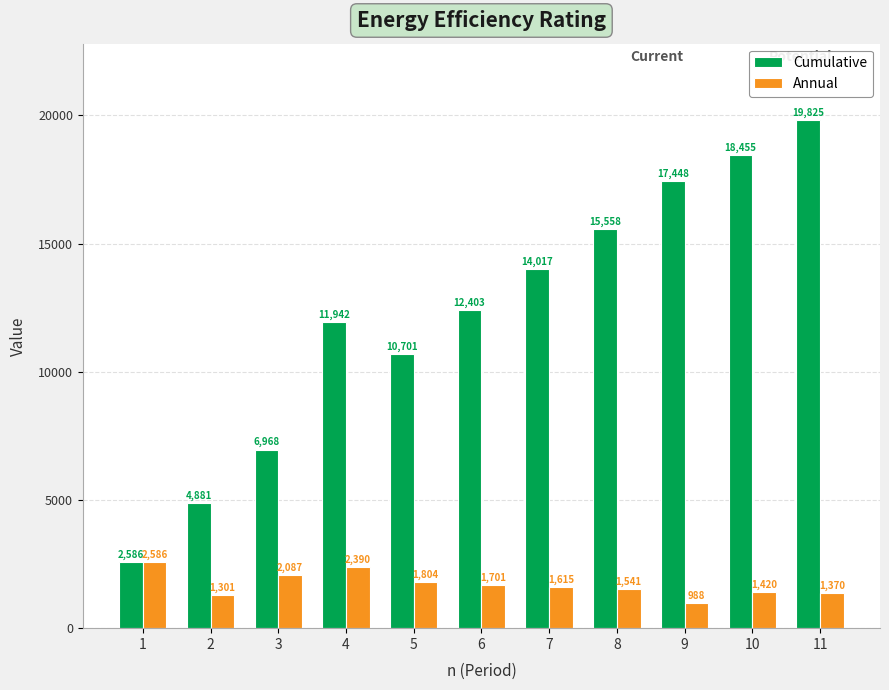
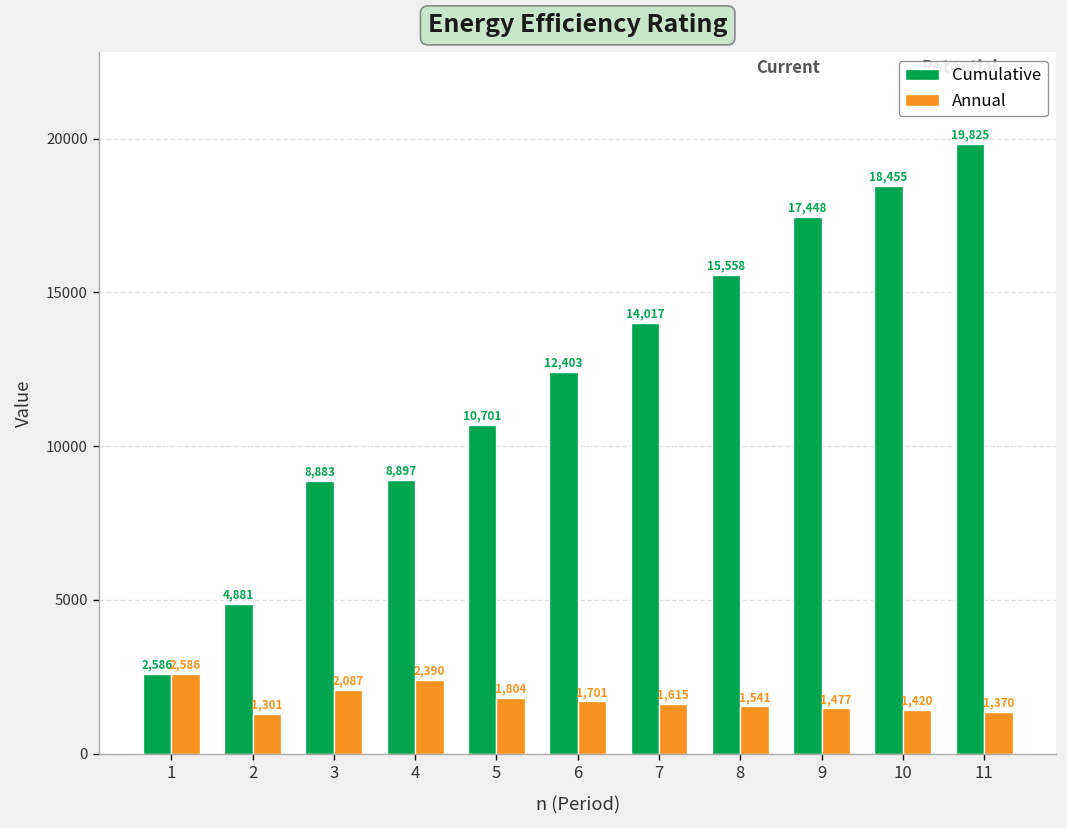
  {
    "Cumulative": {
      "1": "2,586",
      "2": "4,881",
-     "3": "6,968",
-     "4": "11,942",
+     "3": "8,883",
+     "4": "8,897",
      "5": "10,701",
      "6": "12,403",
      "7": "14,017",
      "8": "15,558",
      "9": "17,448",
      "10": "18,455",
      "11": "19,825"
    },
    "Annual": {
      "1": "2,586",
      "2": "1,301",
      "3": "2,087",
      "4": "2,390",
      "5": "1,804",
      "6": "1,701",
      "7": "1,615",
      "8": "1,541",
-     "9": "988",
+     "9": "1,477",
      "10": "1,420",
      "11": "1,370"
    }
  }
